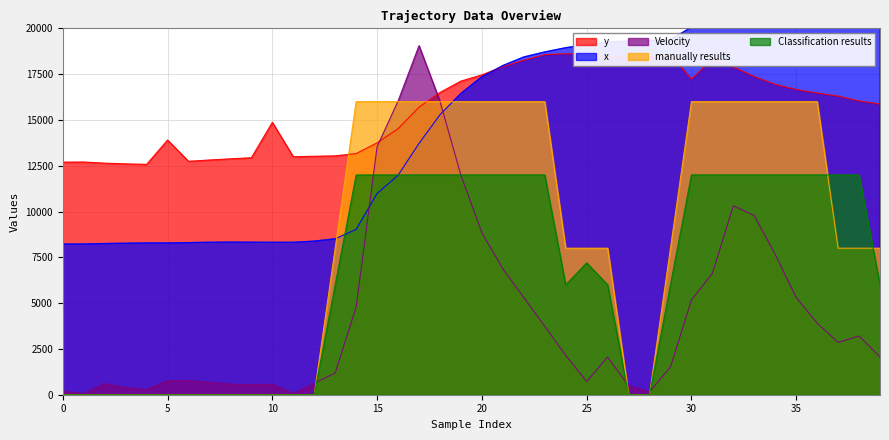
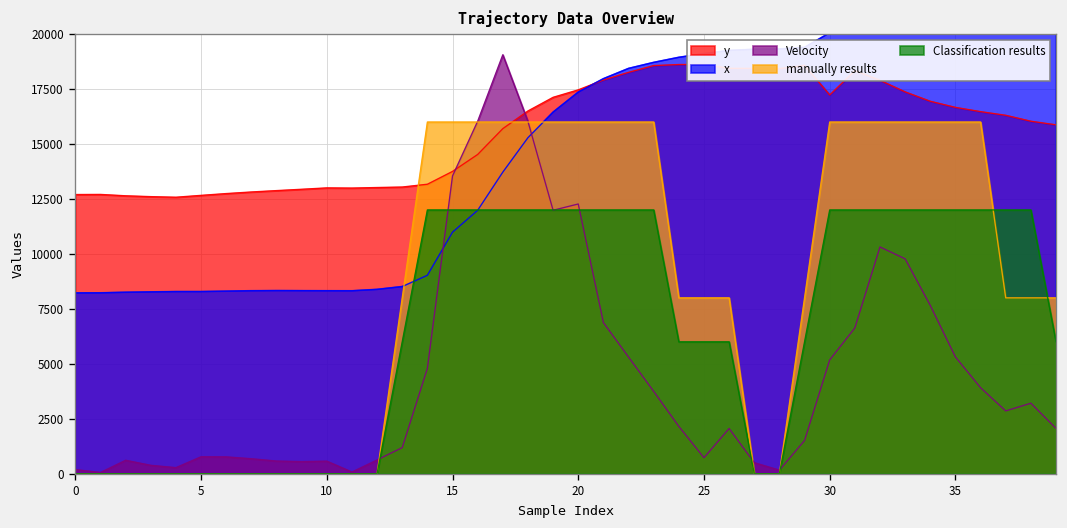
  {
    "y": {
      "0": 12700,
-     "5": 13900,
-     "10": 14900,
+     "5": 12700,
+     "10": 13000,
      "15": 13800,
      "30": 17200,
      "35": 16700
    },
    "x": {
      "0": 8200,
      "5": 8300,
      "10": 8300,
      "15": 11000,
      "30": 20100
    },
    "Velocity": {
      "0": 200,
      "5": 800,
      "10": 600,
      "15": 13500,
-     "20": 8800,
+     "20": 12300,
      "25": 700,
      "30": 5200,
      "35": 5300
    },
    "manually results": {
      "15": 16000,
      "20": 16000,
      "25": 8000,
      "30": 16000,
      "35": 16000
    },
    "Classification results": {
      "15": 12000,
      "20": 12000,
-     "25": 7200,
+     "25": 6000,
      "30": 12000,
      "35": 12000
    }
  }
